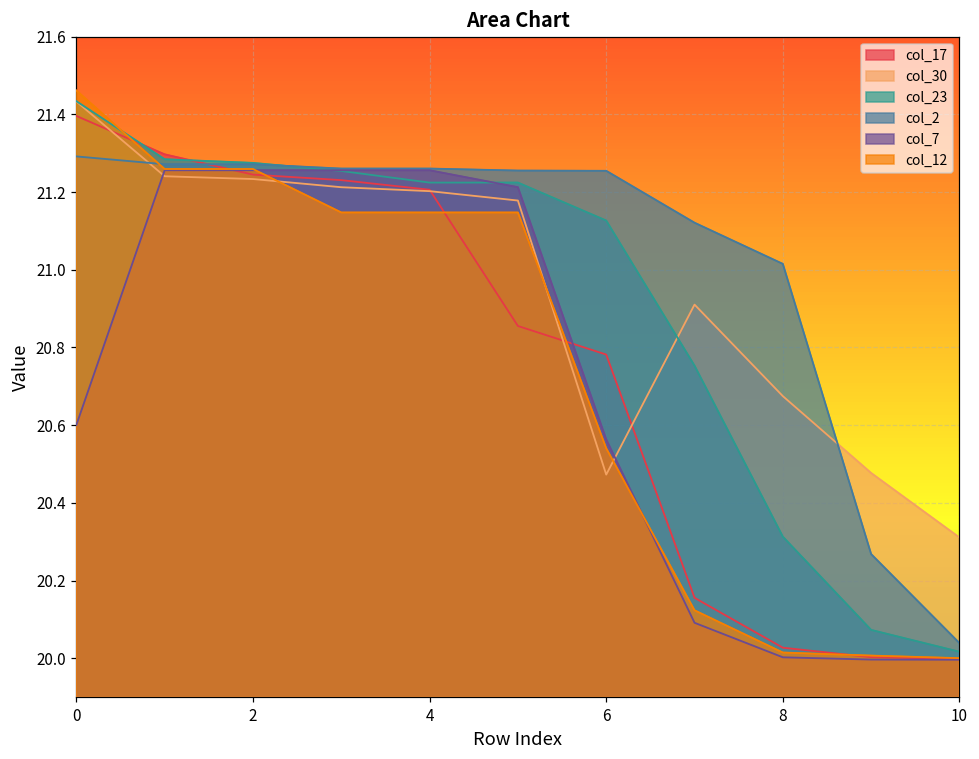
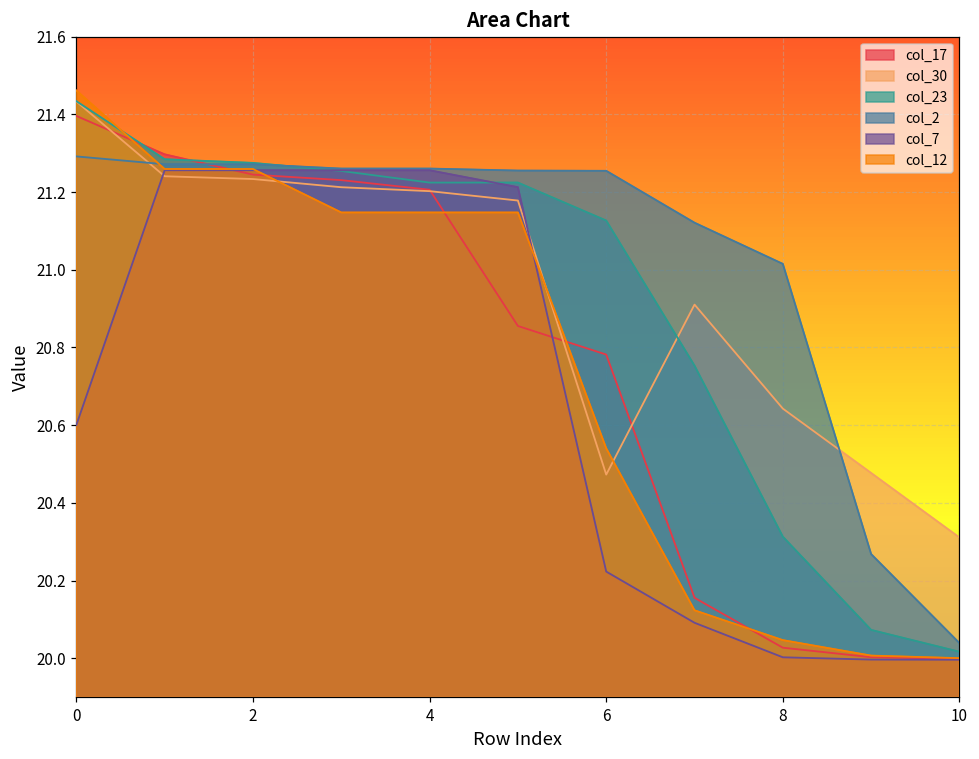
  {
    "col_17": {
      "0": 21.40,
      "2": 21.24,
      "6": 20.78,
      "8": 20.03
    },
    "col_30": {
      "2": 21.23,
      "6": 20.47,
-     "8": 20.67,
+     "8": 20.64,
      "10": 20.31
    },
    "col_7": {
      "0": 20.60,
-     "6": 20.56,
+     "6": 20.22,
      "8": 20.00
    },
    "col_12": {
      "0": 21.46,
      "4": 21.15,
      "6": 20.54,
-     "8": 20.01
+     "8": 20.05
    }
  }
